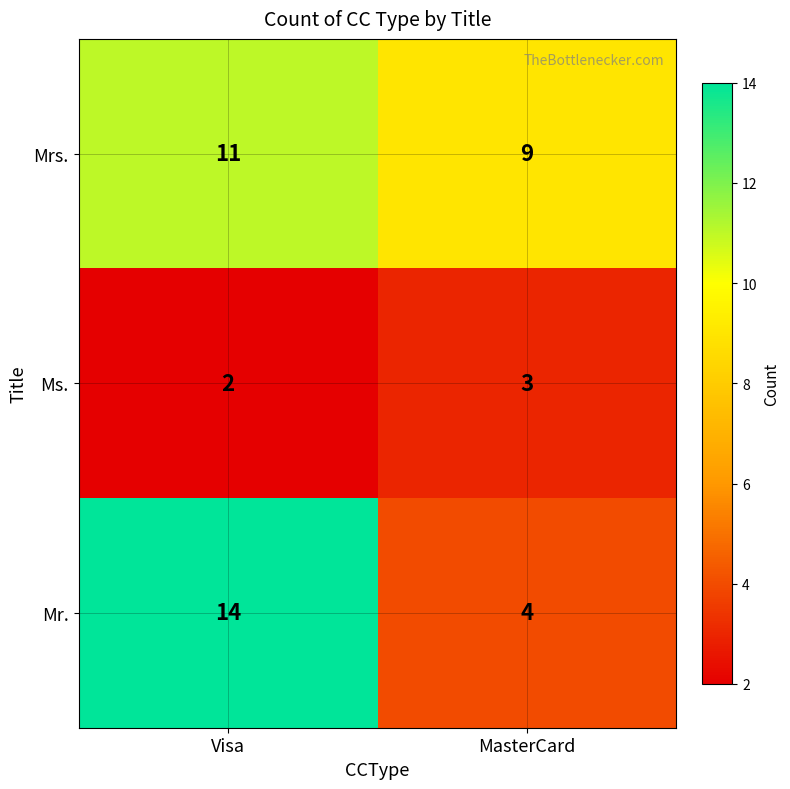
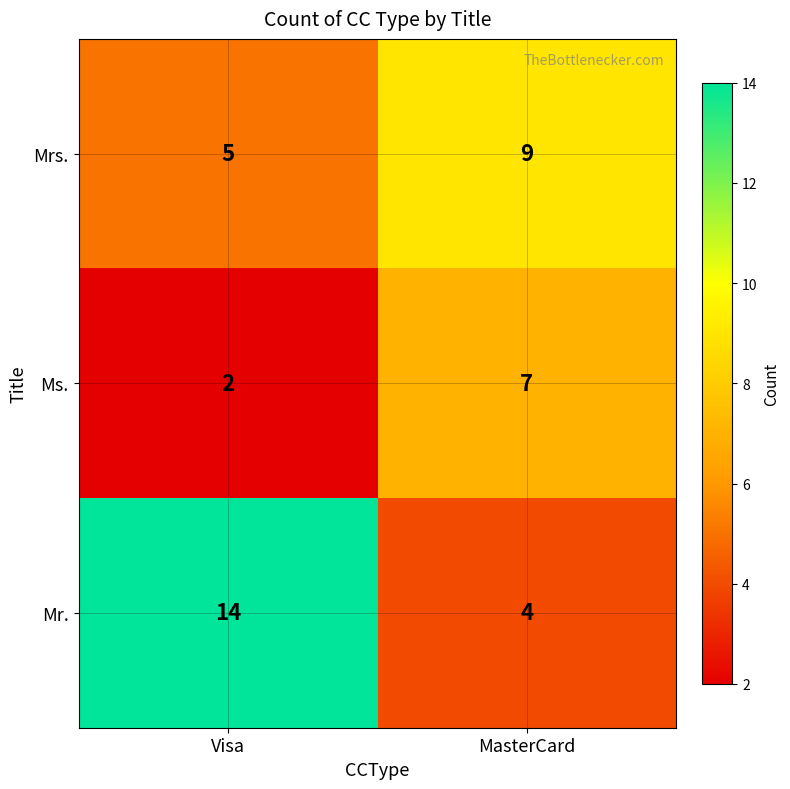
  {
    "Mrs.": {
-     "Visa": 11
+     "Visa": 5
    },
    "Ms.": {
      "Visa": 2,
-     "MasterCard": 3
+     "MasterCard": 7
    },
    "Mr.": {
      "Visa": 14,
      "MasterCard": 4
    }
  }
